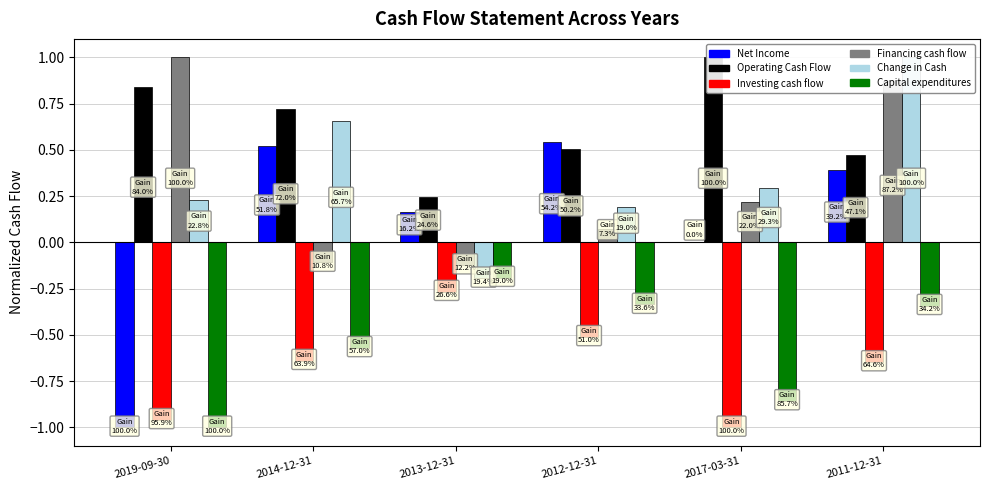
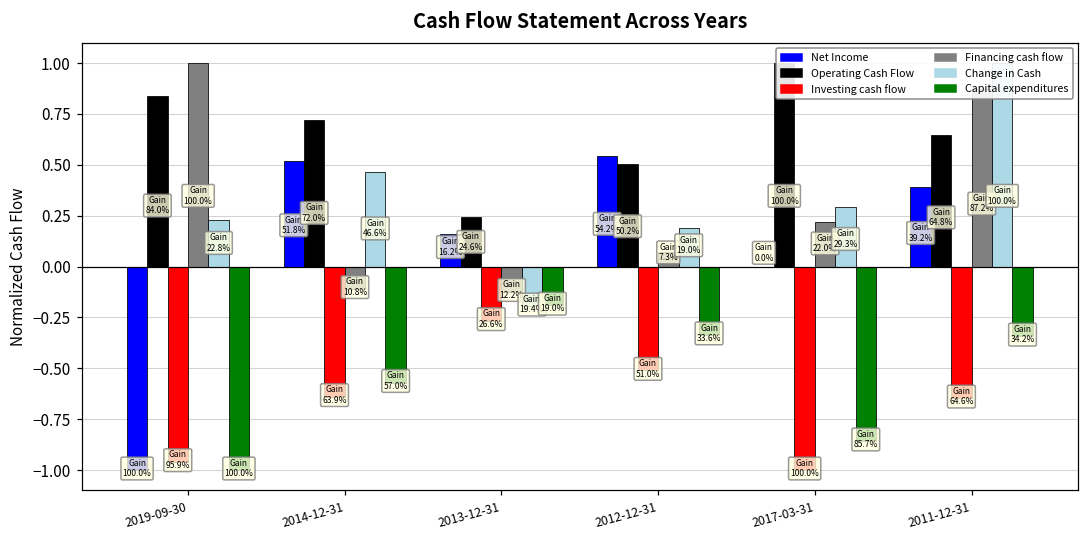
  {
    "Operating Cash Flow": {
-     "2011-12-31": "47.1%"
+     "2011-12-31": "64.8%"
    },
    "Change in Cash": {
-     "2014-12-31": "65.7%"
+     "2014-12-31": "46.6%"
    }
  }
